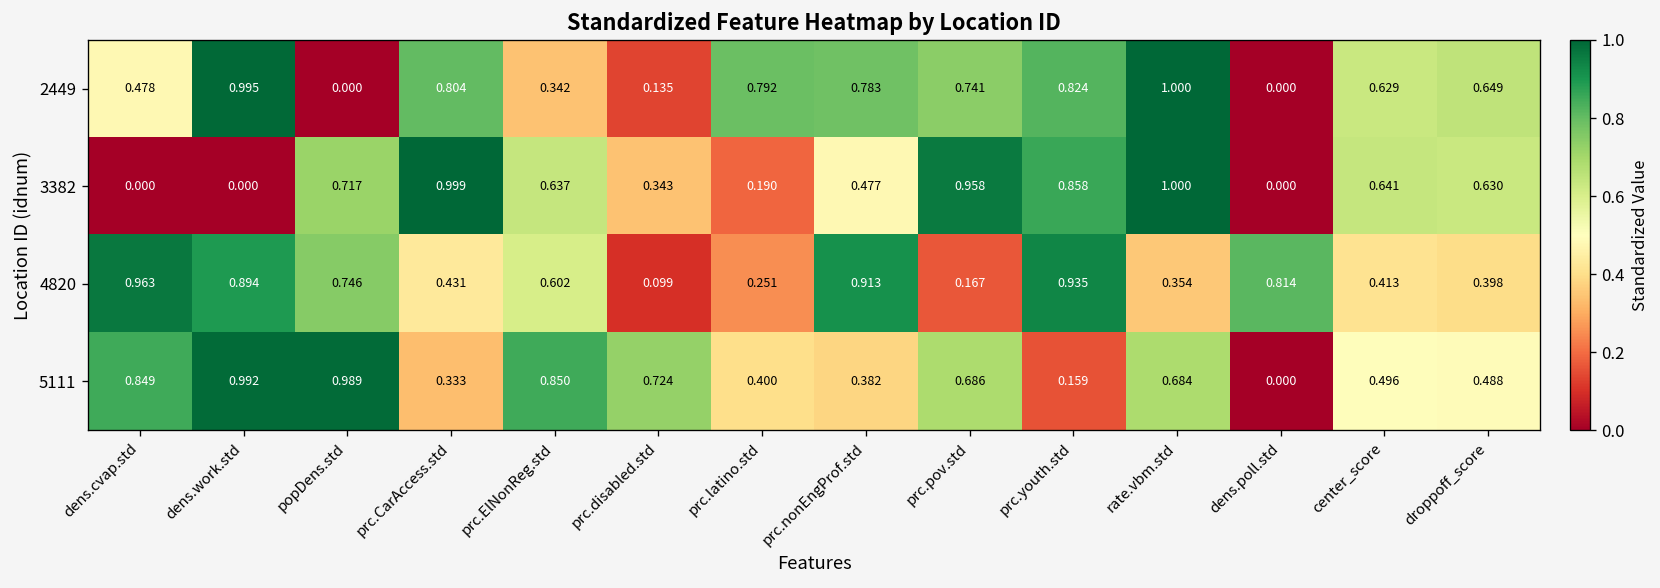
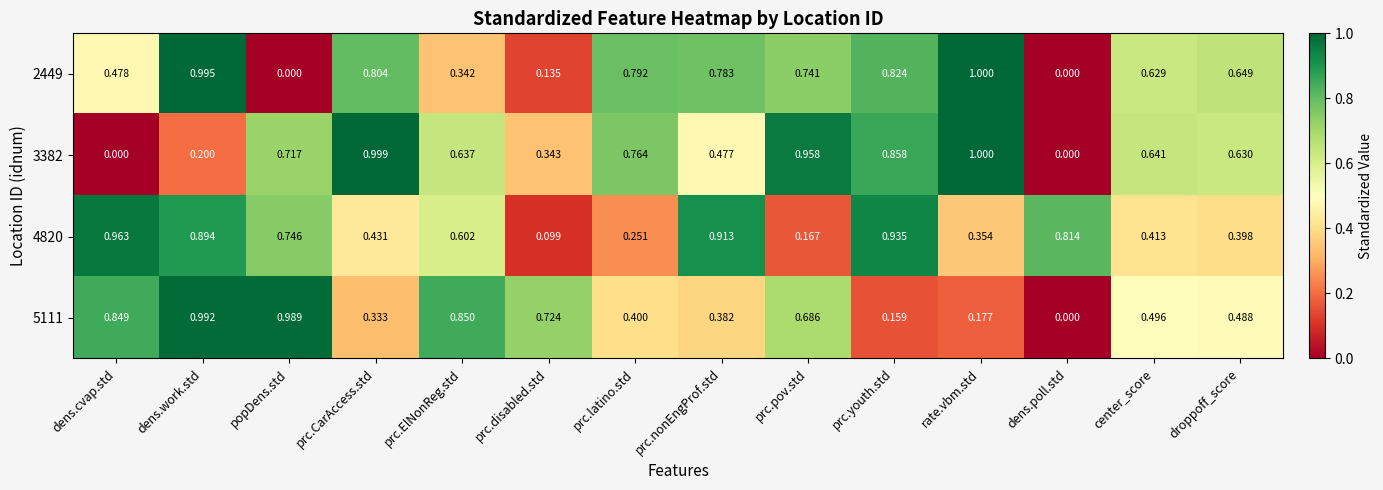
  {
    "2449": {
      "dens.cvap.std": 0.478,
      "dens.work.std": 0.995,
      "popDens.std": 0.000,
      "prc.CarAccess.std": 0.804,
      "prc.ElNonReg.std": 0.342,
      "prc.disabled.std": 0.135,
      "prc.latino.std": 0.792,
      "prc.nonEngProf.std": 0.783,
      "prc.pov.std": 0.741,
      "prc.youth.std": 0.824,
      "rate.vbm.std": 1.000,
      "dens.poll.std": 0.000,
      "center_score": 0.629,
      "droppoff_score": 0.649
    },
    "3382": {
      "dens.cvap.std": 0.000,
-     "dens.work.std": 0.000,
+     "dens.work.std": 0.200,
      "popDens.std": 0.717,
      "prc.CarAccess.std": 0.999,
      "prc.ElNonReg.std": 0.637,
      "prc.disabled.std": 0.343,
-     "prc.latino.std": 0.190,
+     "prc.latino.std": 0.764,
      "prc.nonEngProf.std": 0.477,
      "prc.pov.std": 0.958,
      "prc.youth.std": 0.858,
      "rate.vbm.std": 1.000,
      "dens.poll.std": 0.000,
      "center_score": 0.641,
      "droppoff_score": 0.630
    },
    "4820": {
      "dens.cvap.std": 0.963,
      "dens.work.std": 0.894,
      "popDens.std": 0.746,
      "prc.CarAccess.std": 0.431,
      "prc.ElNonReg.std": 0.602,
      "prc.disabled.std": 0.099,
      "prc.latino.std": 0.251,
      "prc.nonEngProf.std": 0.913,
      "prc.pov.std": 0.167,
      "prc.youth.std": 0.935,
      "rate.vbm.std": 0.354,
      "dens.poll.std": 0.814,
      "center_score": 0.413,
      "droppoff_score": 0.398
    },
    "5111": {
      "dens.cvap.std": 0.849,
      "dens.work.std": 0.992,
      "popDens.std": 0.989,
      "prc.CarAccess.std": 0.333,
      "prc.ElNonReg.std": 0.850,
      "prc.disabled.std": 0.724,
      "prc.latino.std": 0.400,
      "prc.nonEngProf.std": 0.382,
      "prc.pov.std": 0.686,
      "prc.youth.std": 0.159,
-     "rate.vbm.std": 0.684,
+     "rate.vbm.std": 0.177,
      "dens.poll.std": 0.000,
      "center_score": 0.496,
      "droppoff_score": 0.488
    }
  }
